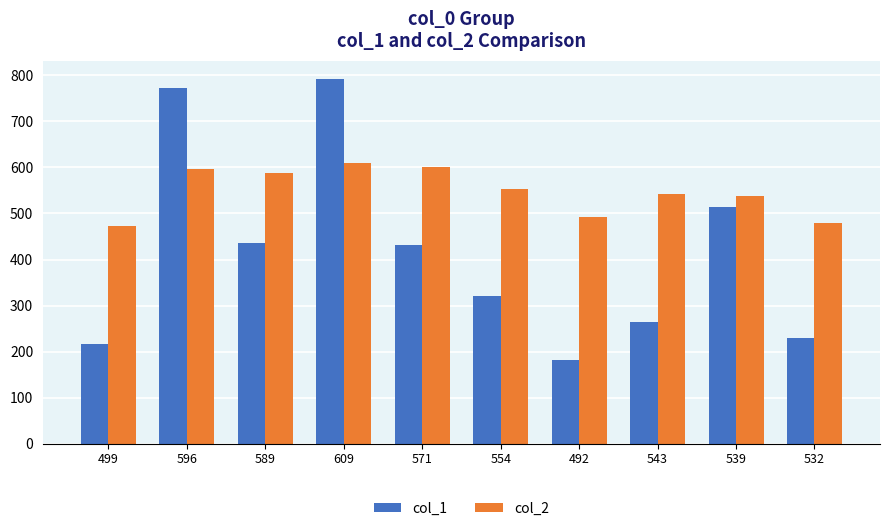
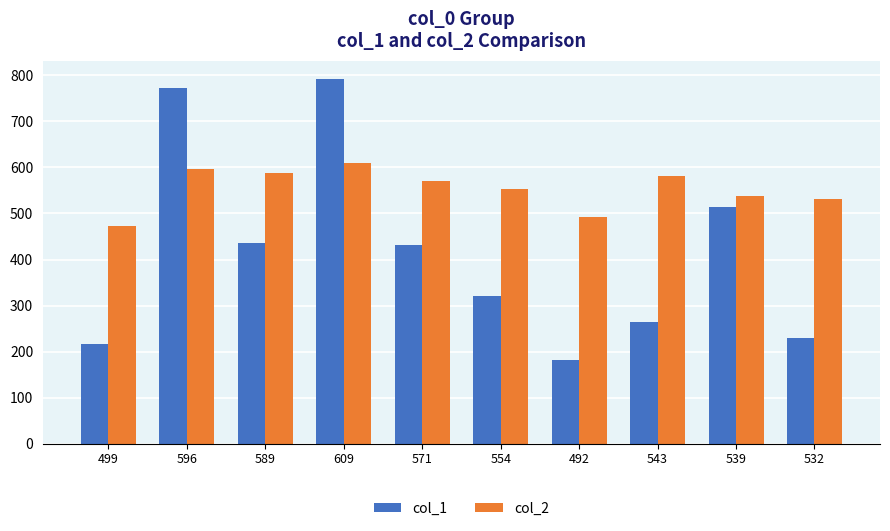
  {
    "col_1": {
      "499": 220,
      "596": 770,
      "589": 440,
      "609": 790,
      "571": 430,
      "554": 320,
      "492": 180,
      "543": 260,
      "539": 520,
      "532": 230
    },
    "col_2": {
      "499": 470,
      "596": 600,
      "589": 590,
      "609": 610,
-     "571": 600,
+     "571": 570,
      "554": 550,
      "492": 490,
-     "543": 540,
+     "543": 580,
      "539": 540,
-     "532": 480
+     "532": 530
    }
  }
